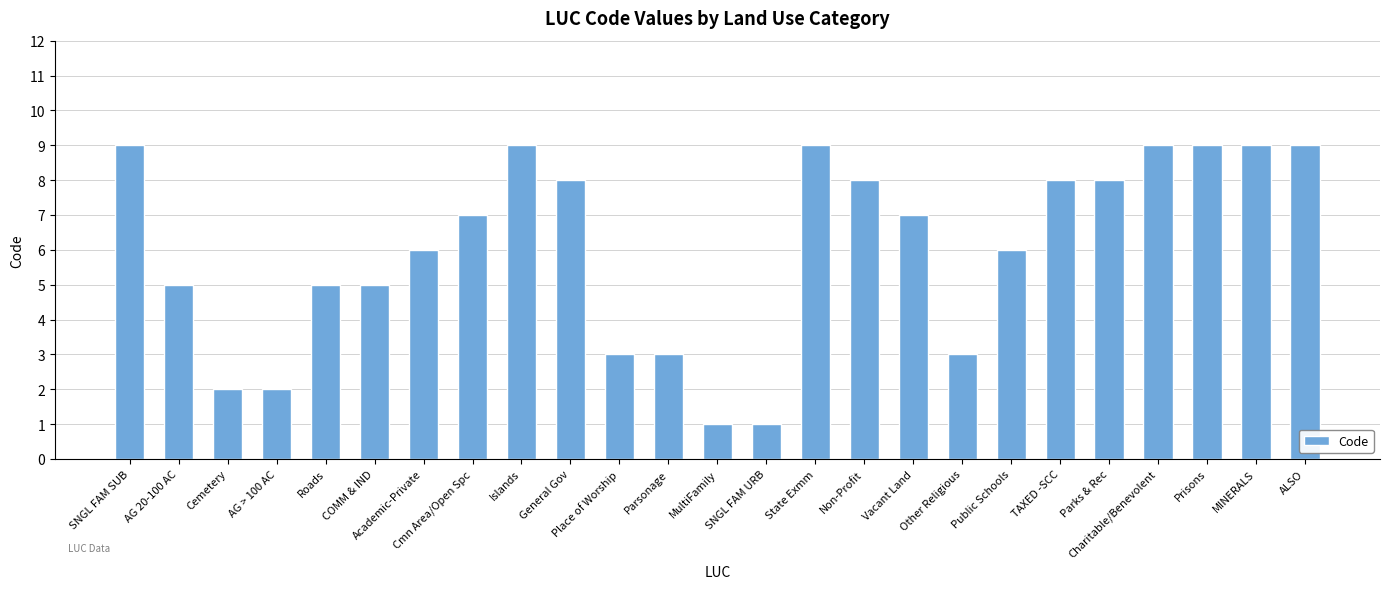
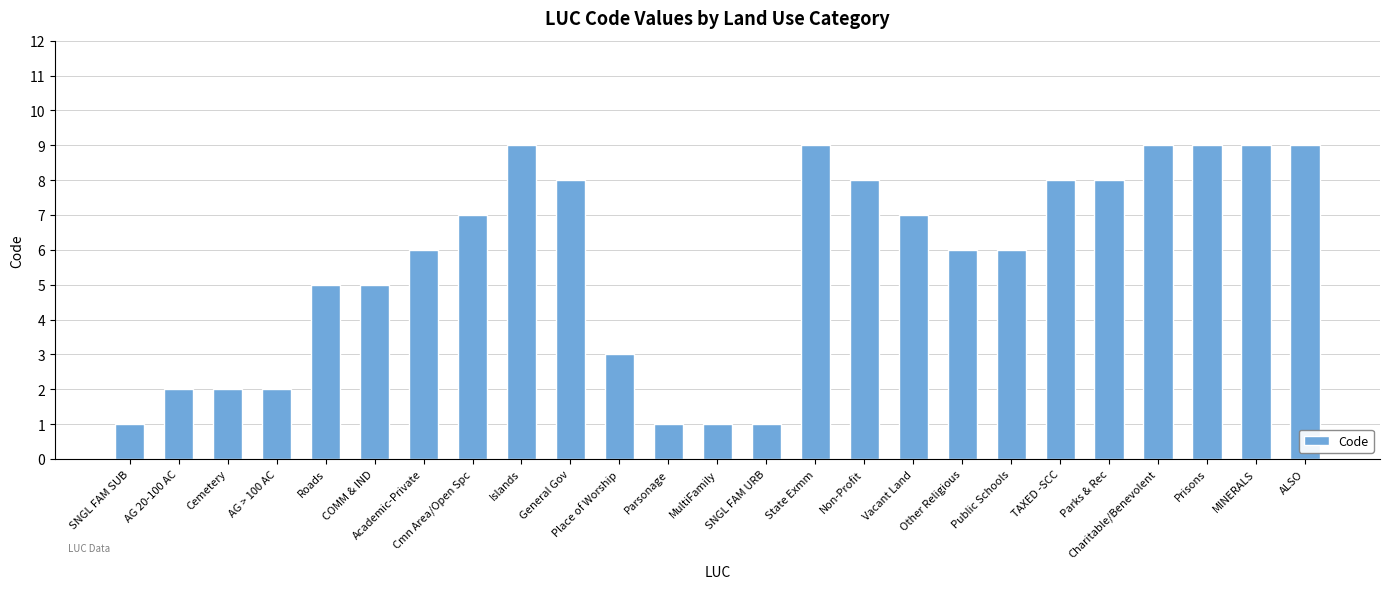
  {
-   "SNGL FAM SUB": 9,
-   "AG 20-100 AC": 5,
+   "SNGL FAM SUB": 1,
+   "AG 20-100 AC": 2,
    "Cemetery": 2,
    "AG > 100 AC": 2,
    "Roads": 5,
    "COMM & IND": 5,
    "Academic-Private": 6,
    "Cmn Area/Open Spc": 7,
    "Islands": 9,
    "General Gov": 8,
    "Place of Worship": 3,
-   "Parsonage": 3,
+   "Parsonage": 1,
    "MultiFamily": 1,
    "SNGL FAM URB": 1,
    "State Exmm": 9,
    "Non-Profit": 8,
    "Vacant Land": 7,
-   "Other Religious": 3,
+   "Other Religious": 6,
    "Public Schools": 6,
    "TAXED -SCC": 8,
    "Parks & Rec": 8,
    "Charitable/Benevolent": 9,
    "Prisons": 9,
    "MINERALS": 9,
    "ALSO": 9
  }
